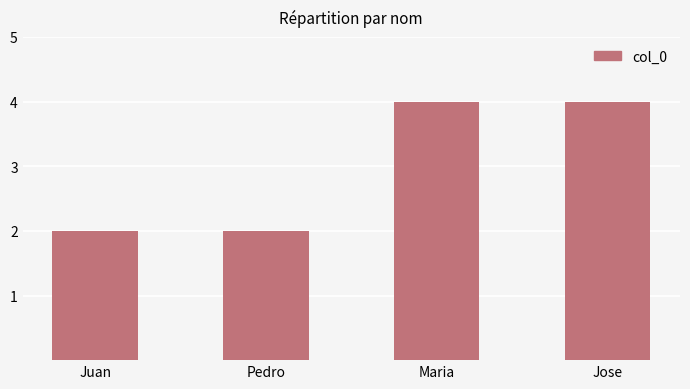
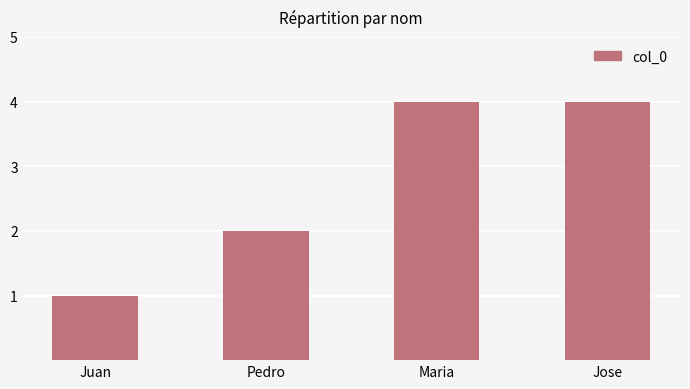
  {
-   "Juan": 2,
+   "Juan": 1,
    "Pedro": 2,
    "Maria": 4,
    "Jose": 4
  }
